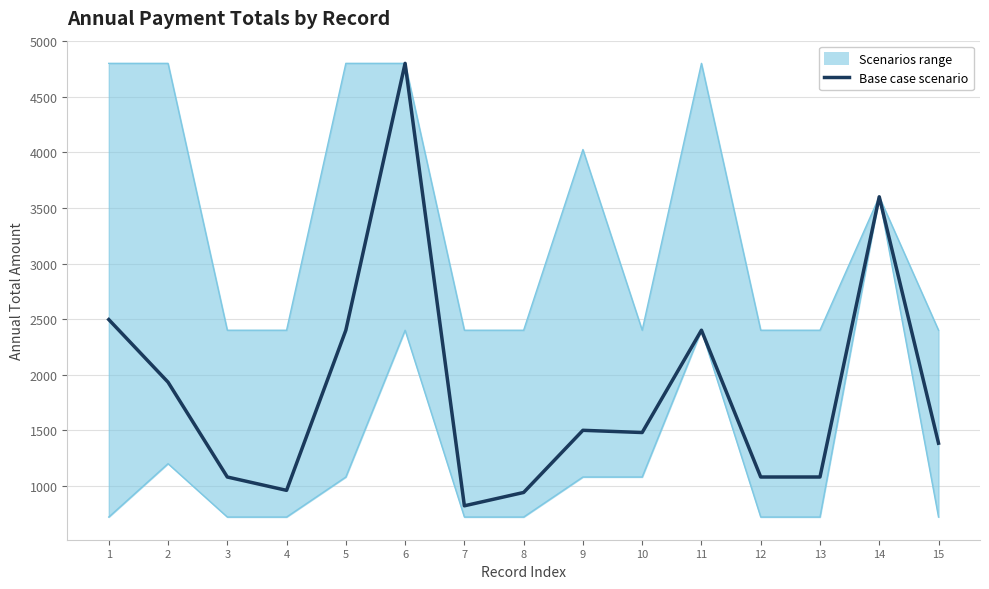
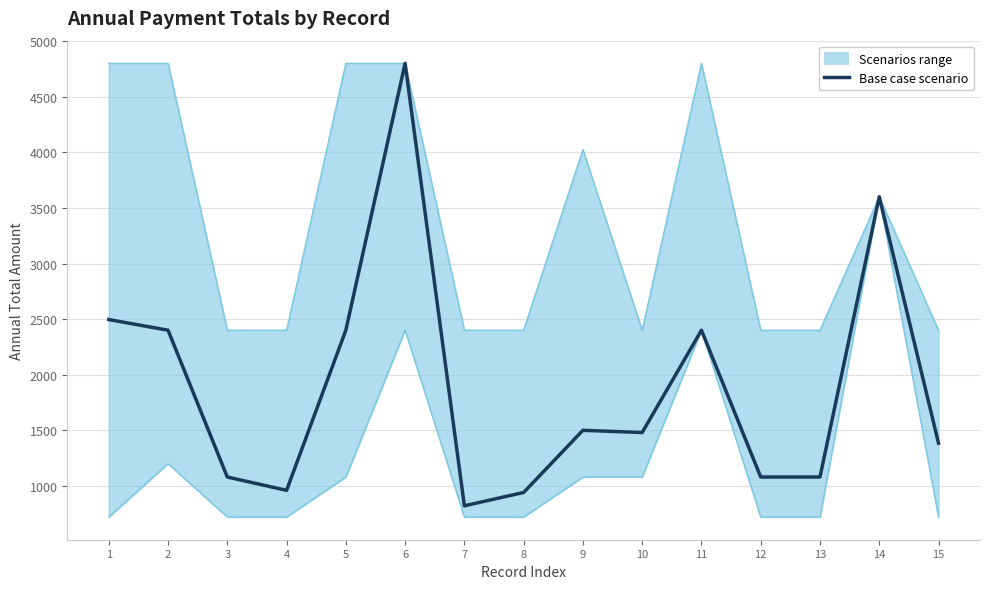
  {
    "Base case scenario": {
      "1": 2500,
-     "2": 1930,
+     "2": 2400,
      "3": 1080,
      "4": 960,
      "5": 2400,
      "7": 820,
      "8": 940,
      "9": 1500,
      "10": 1480,
      "12": 1080,
      "13": 1080,
      "15": 1380
    }
  }
